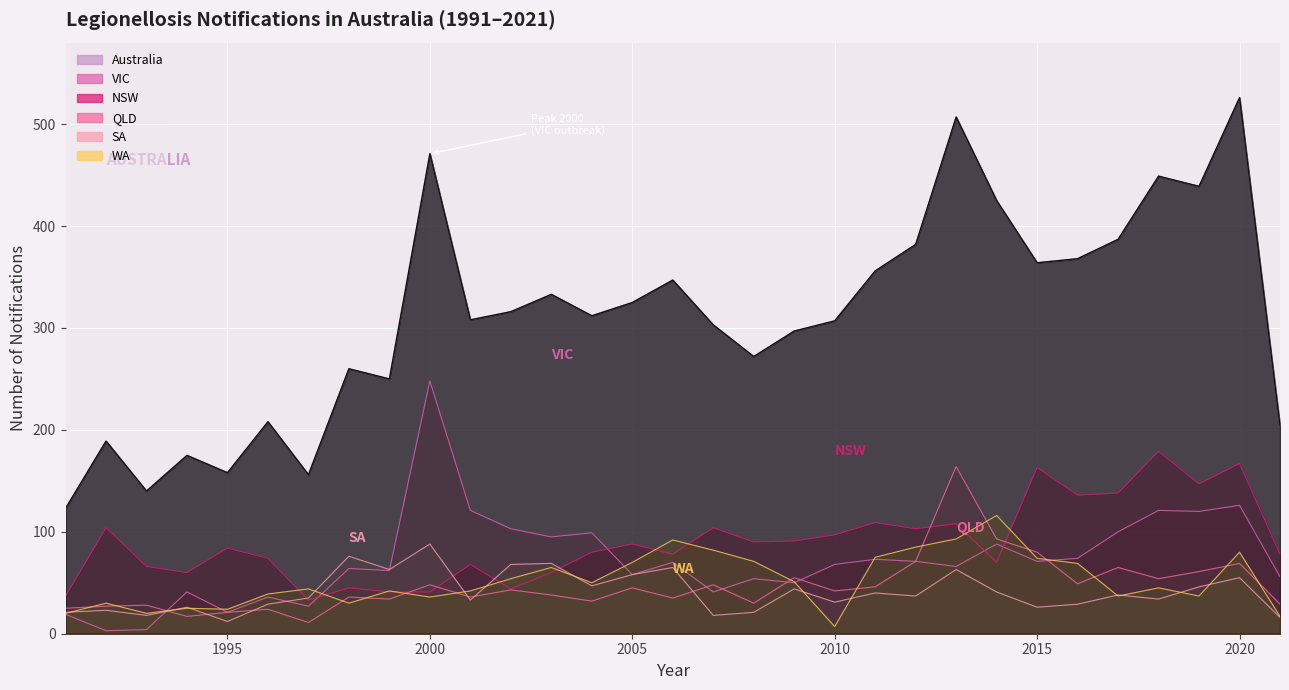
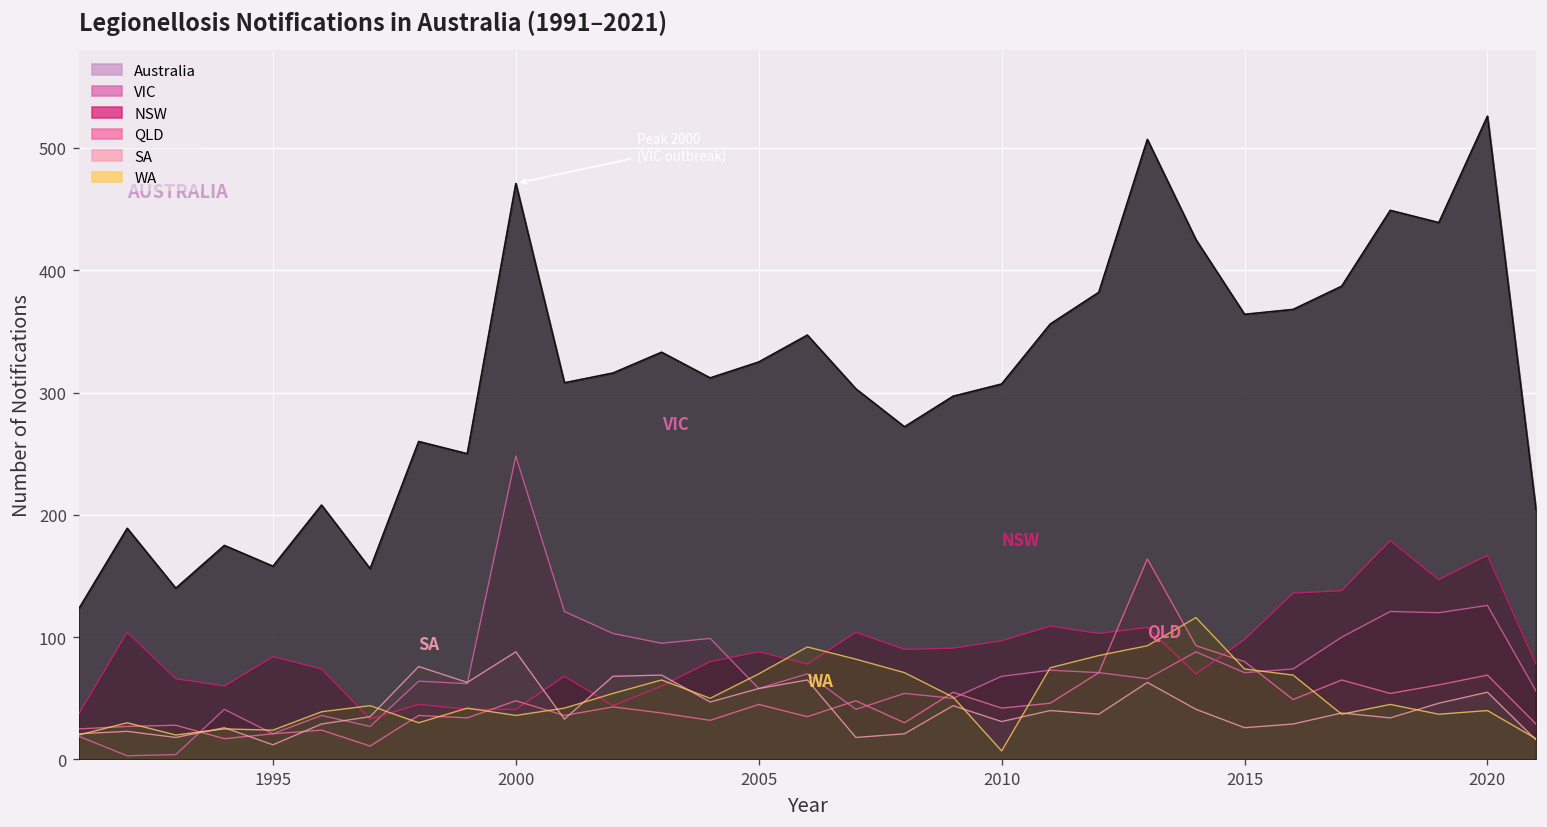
  {
    "NSW": {
      "1995": 84,
      "2000": 41,
      "2005": 88,
      "2010": 97,
-     "2015": 163,
+     "2015": 98,
      "2020": 167
    },
    "WA": {
      "1995": 24,
      "2000": 36,
      "2005": 70,
      "2010": 7,
      "2015": 74,
-     "2020": 80
+     "2020": 40
    }
  }
